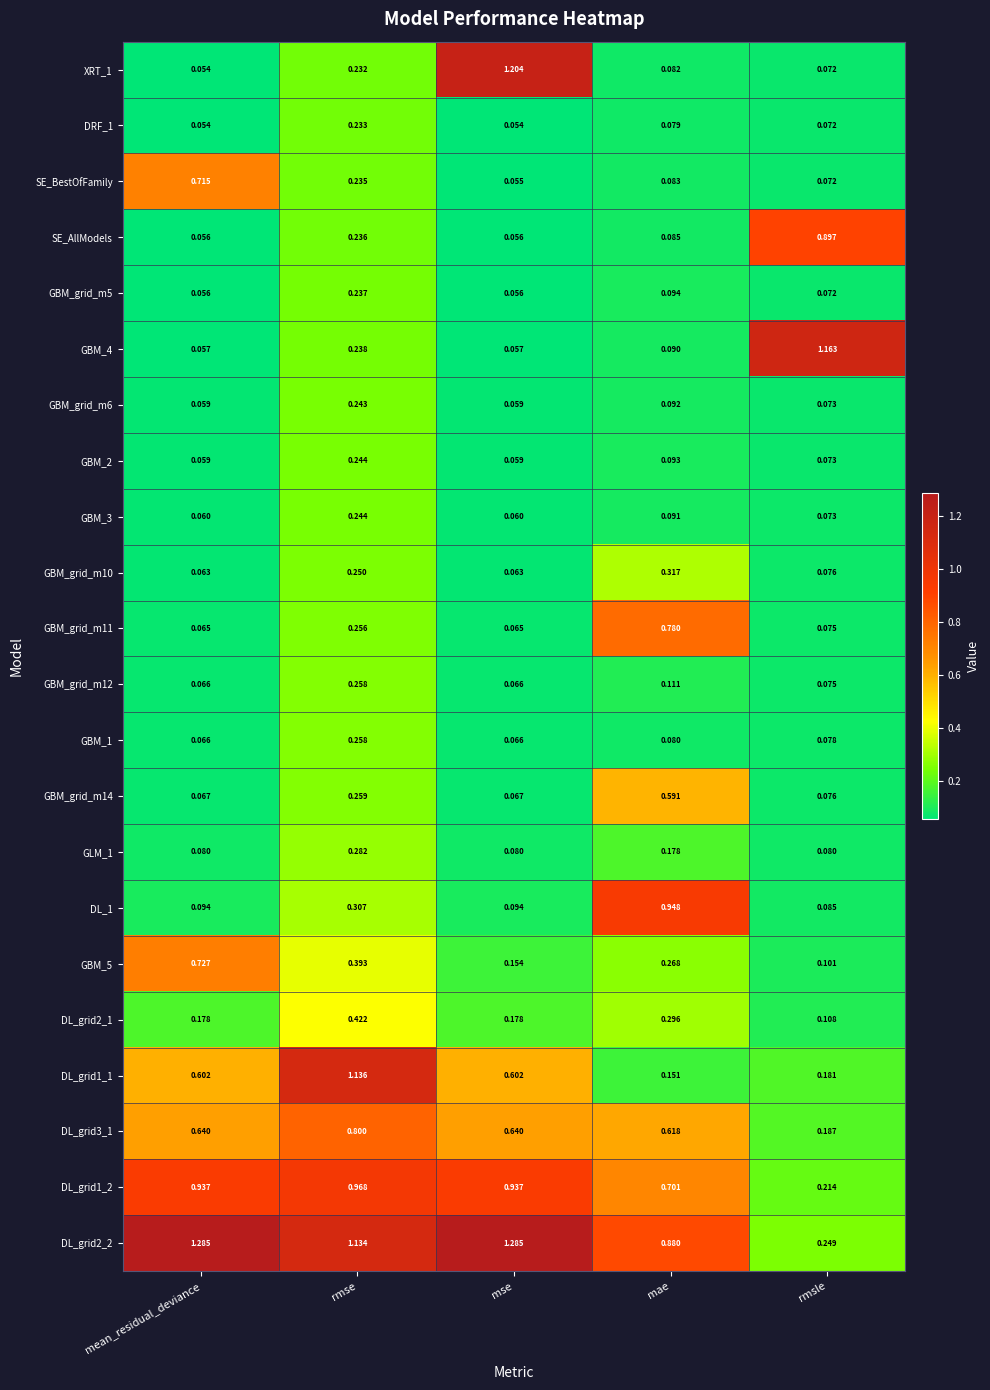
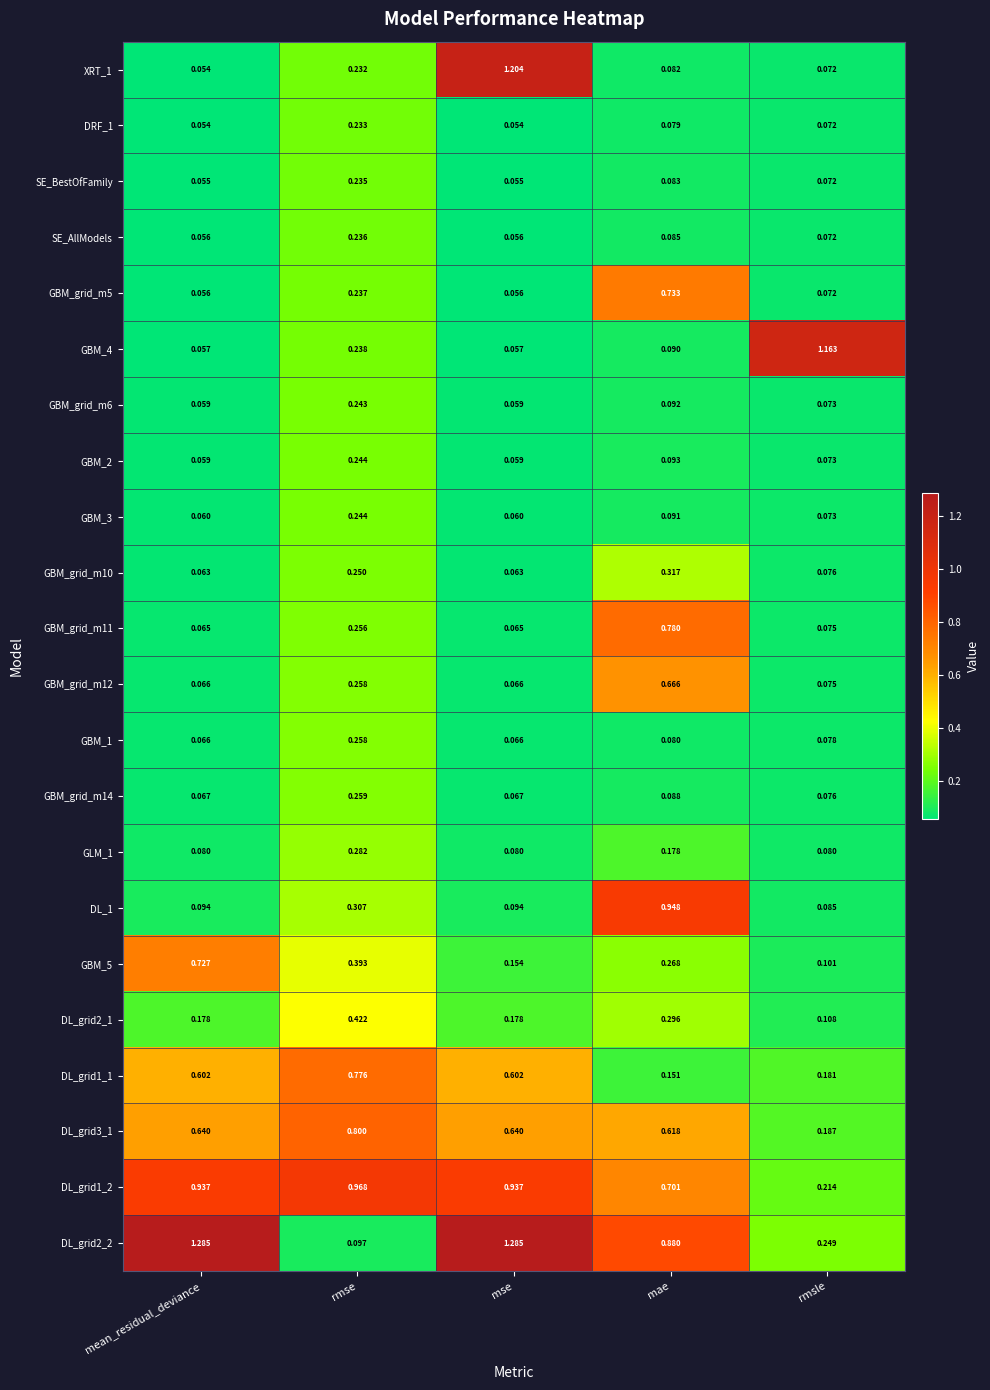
  {
    "XRT_1": {
      "mean_residual_deviance": 0.054,
      "rmse": 0.232,
      "mse": 1.204,
      "mae": 0.082,
      "rmsle": 0.072
    },
    "DRF_1": {
      "mean_residual_deviance": 0.054,
      "rmse": 0.233,
      "mse": 0.054,
      "mae": 0.079,
      "rmsle": 0.072
    },
    "SE_BestOfFamily": {
-     "mean_residual_deviance": 0.715,
+     "mean_residual_deviance": 0.055,
      "rmse": 0.235,
      "mse": 0.055,
      "mae": 0.083,
      "rmsle": 0.072
    },
    "SE_AllModels": {
      "mean_residual_deviance": 0.056,
      "rmse": 0.236,
      "mse": 0.056,
      "mae": 0.085,
-     "rmsle": 0.897
+     "rmsle": 0.072
    },
    "GBM_grid_m5": {
      "mean_residual_deviance": 0.056,
      "rmse": 0.237,
      "mse": 0.056,
-     "mae": 0.094,
+     "mae": 0.733,
      "rmsle": 0.072
    },
    "GBM_4": {
      "mean_residual_deviance": 0.057,
      "rmse": 0.238,
      "mse": 0.057,
      "mae": 0.090,
      "rmsle": 1.163
    },
    "GBM_grid_m6": {
      "mean_residual_deviance": 0.059,
      "rmse": 0.243,
      "mse": 0.059,
      "mae": 0.092,
      "rmsle": 0.073
    },
    "GBM_2": {
      "mean_residual_deviance": 0.059,
      "rmse": 0.244,
      "mse": 0.059,
      "mae": 0.093,
      "rmsle": 0.073
    },
    "GBM_3": {
      "mean_residual_deviance": 0.060,
      "rmse": 0.244,
      "mse": 0.060,
      "mae": 0.091,
      "rmsle": 0.073
    },
    "GBM_grid_m10": {
      "mean_residual_deviance": 0.063,
      "rmse": 0.250,
      "mse": 0.063,
      "mae": 0.317,
      "rmsle": 0.076
    },
    "GBM_grid_m11": {
      "mean_residual_deviance": 0.065,
      "rmse": 0.256,
      "mse": 0.065,
      "mae": 0.780,
      "rmsle": 0.075
    },
    "GBM_grid_m12": {
      "mean_residual_deviance": 0.066,
      "rmse": 0.258,
      "mse": 0.066,
-     "mae": 0.111,
+     "mae": 0.666,
      "rmsle": 0.075
    },
    "GBM_1": {
      "mean_residual_deviance": 0.066,
      "rmse": 0.258,
      "mse": 0.066,
      "mae": 0.080,
      "rmsle": 0.078
    },
    "GBM_grid_m14": {
      "mean_residual_deviance": 0.067,
      "rmse": 0.259,
      "mse": 0.067,
-     "mae": 0.591,
+     "mae": 0.088,
      "rmsle": 0.076
    },
    "GLM_1": {
      "mean_residual_deviance": 0.080,
      "rmse": 0.282,
      "mse": 0.080,
      "mae": 0.178,
      "rmsle": 0.080
    },
    "DL_1": {
      "mean_residual_deviance": 0.094,
      "rmse": 0.307,
      "mse": 0.094,
      "mae": 0.948,
      "rmsle": 0.085
    },
    "GBM_5": {
      "mean_residual_deviance": 0.727,
      "rmse": 0.393,
      "mse": 0.154,
      "mae": 0.268,
      "rmsle": 0.101
    },
    "DL_grid2_1": {
      "mean_residual_deviance": 0.178,
      "rmse": 0.422,
      "mse": 0.178,
      "mae": 0.296,
      "rmsle": 0.108
    },
    "DL_grid1_1": {
      "mean_residual_deviance": 0.602,
-     "rmse": 1.136,
+     "rmse": 0.776,
      "mse": 0.602,
      "mae": 0.151,
      "rmsle": 0.181
    },
    "DL_grid3_1": {
      "mean_residual_deviance": 0.640,
      "rmse": 0.800,
      "mse": 0.640,
      "mae": 0.618,
      "rmsle": 0.187
    },
    "DL_grid1_2": {
      "mean_residual_deviance": 0.937,
      "rmse": 0.968,
      "mse": 0.937,
      "mae": 0.701,
      "rmsle": 0.214
    },
    "DL_grid2_2": {
      "mean_residual_deviance": 1.285,
-     "rmse": 1.134,
+     "rmse": 0.097,
      "mse": 1.285,
      "mae": 0.880,
      "rmsle": 0.249
    }
  }
